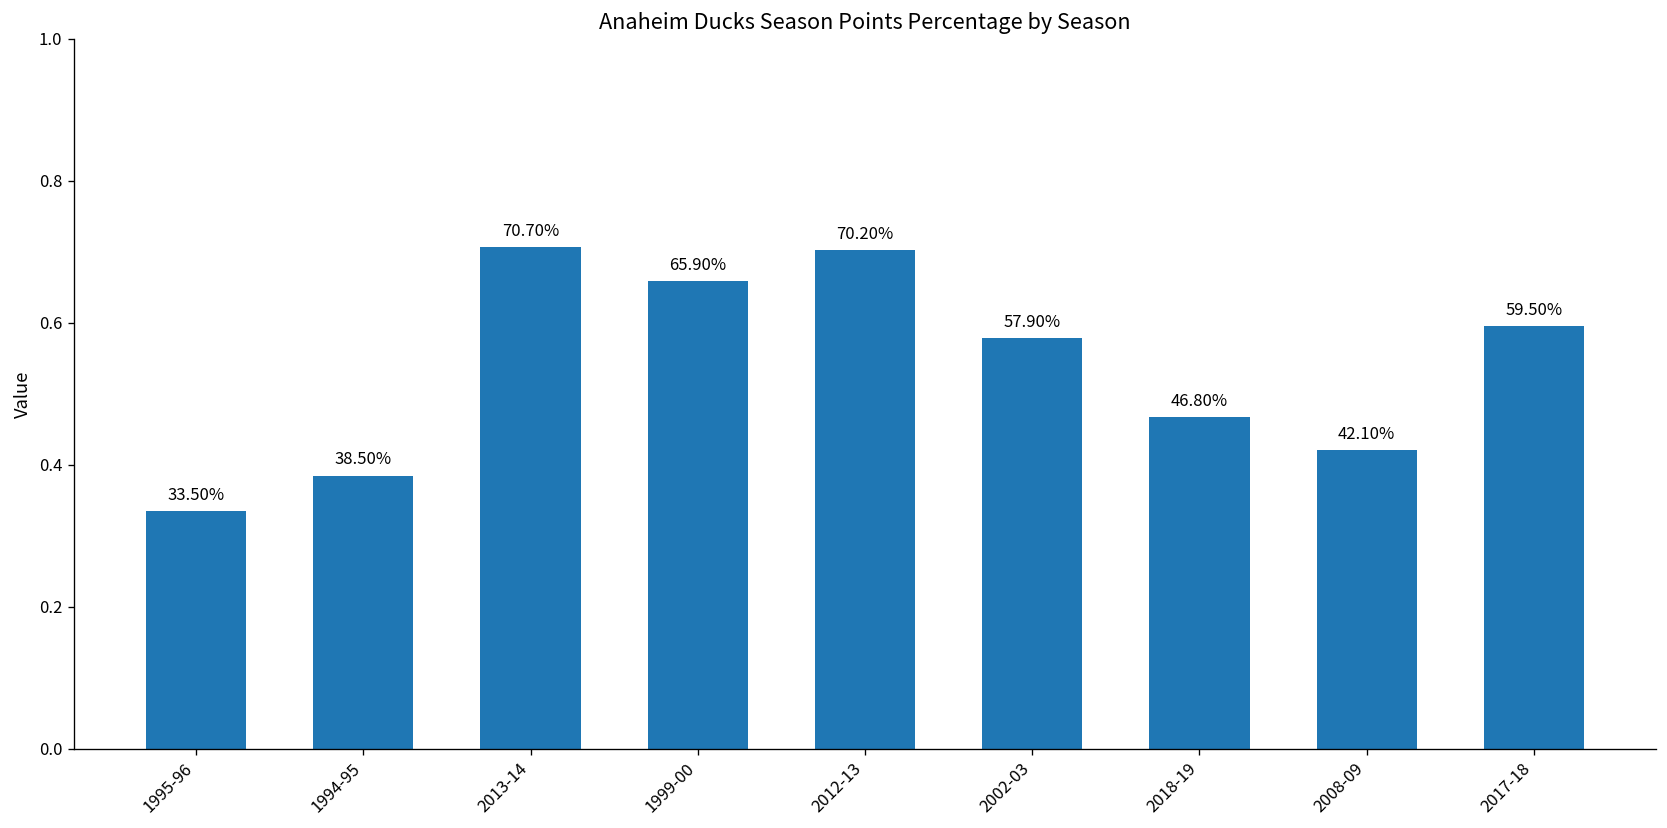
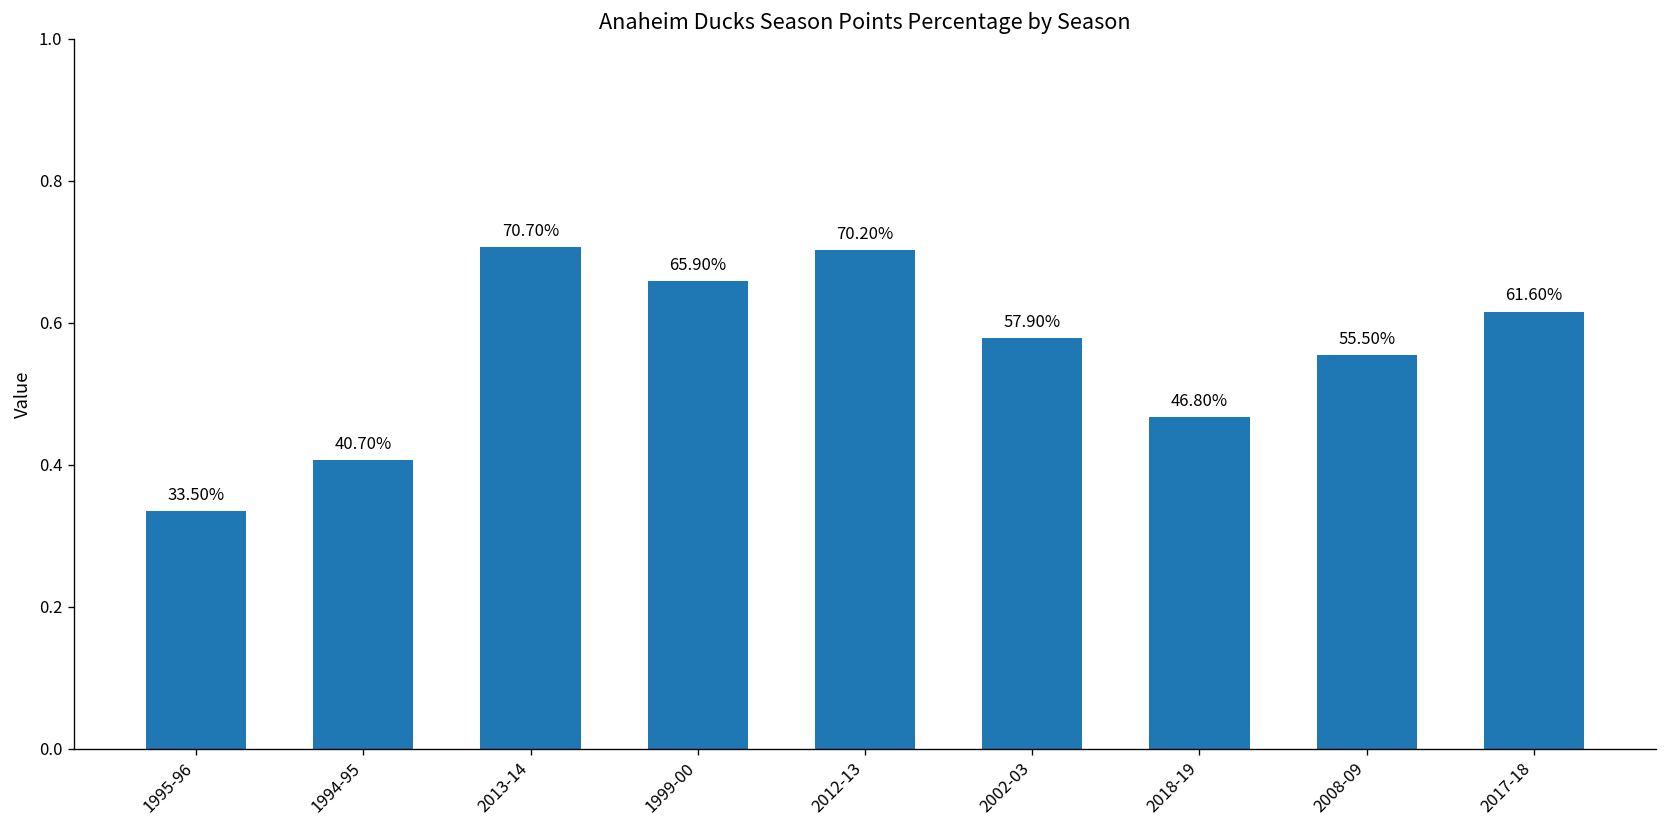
  {
    "1995-96": "33.50%",
-   "1994-95": "38.50%",
+   "1994-95": "40.70%",
    "2013-14": "70.70%",
    "1999-00": "65.90%",
    "2012-13": "70.20%",
    "2002-03": "57.90%",
    "2018-19": "46.80%",
-   "2008-09": "42.10%",
-   "2017-18": "59.50%"
+   "2008-09": "55.50%",
+   "2017-18": "61.60%"
  }
